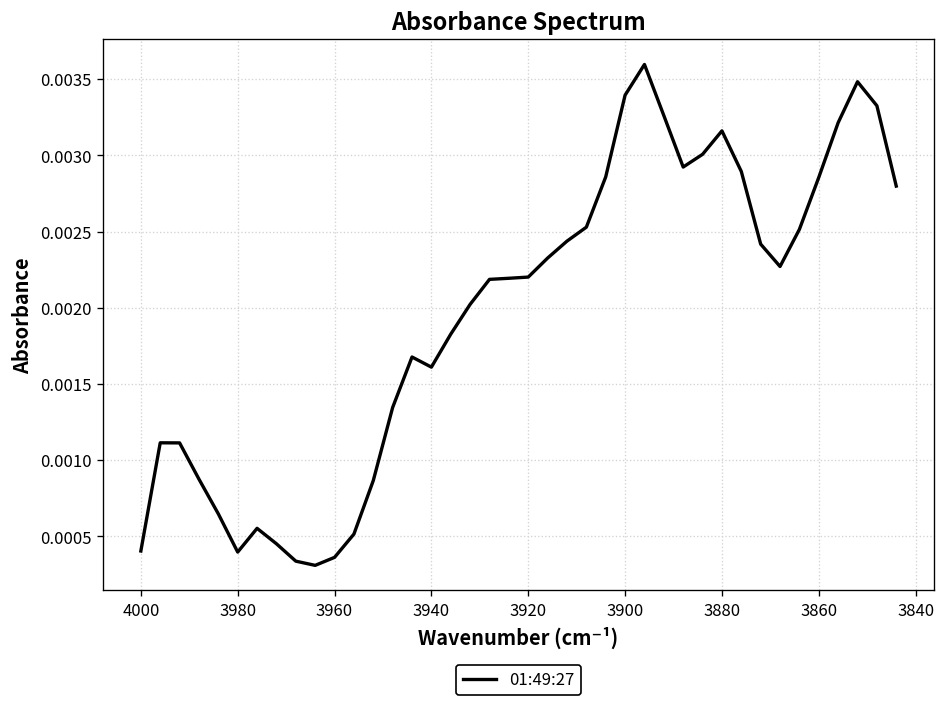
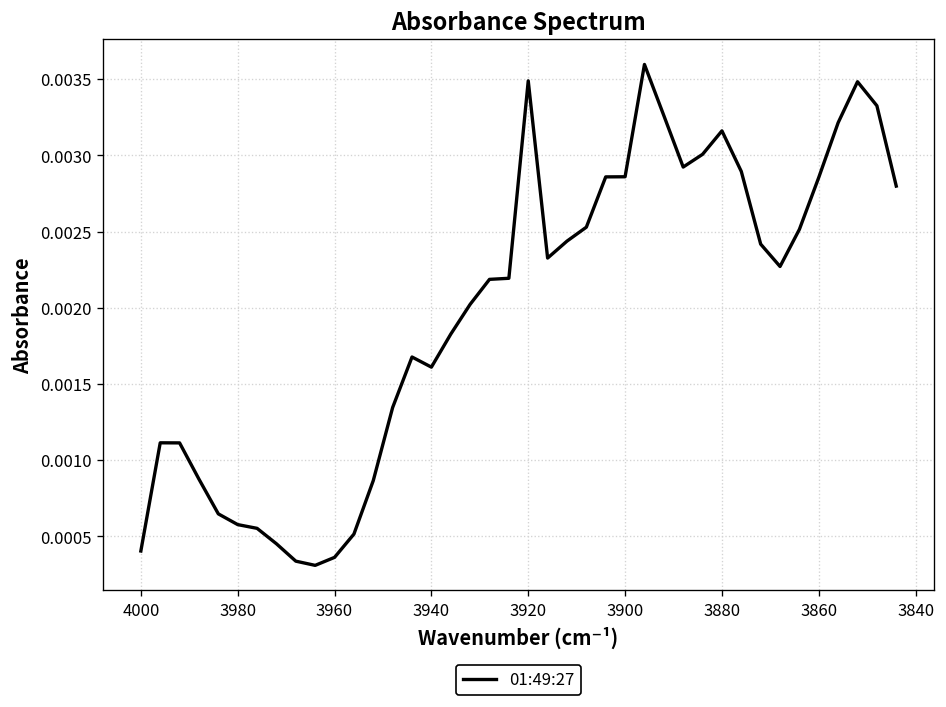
  {
    "4000": 0.00040,
-   "3980": 0.00040,
+   "3980": 0.00058,
    "3960": 0.00036,
    "3940": 0.00161,
-   "3920": 0.00220,
-   "3900": 0.00340,
+   "3920": 0.00349,
+   "3900": 0.00286,
    "3880": 0.00316,
    "3860": 0.00286
  }
